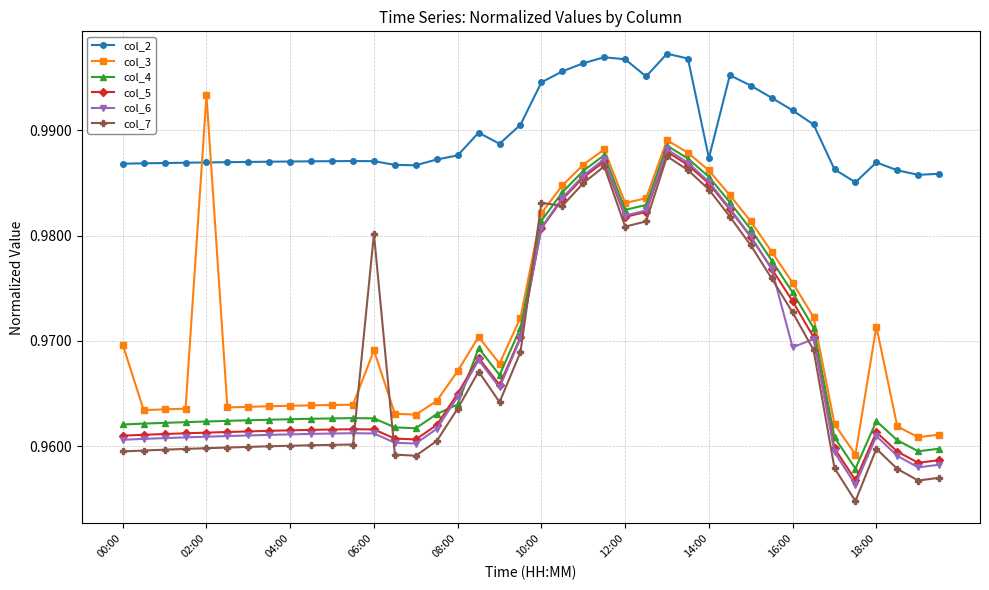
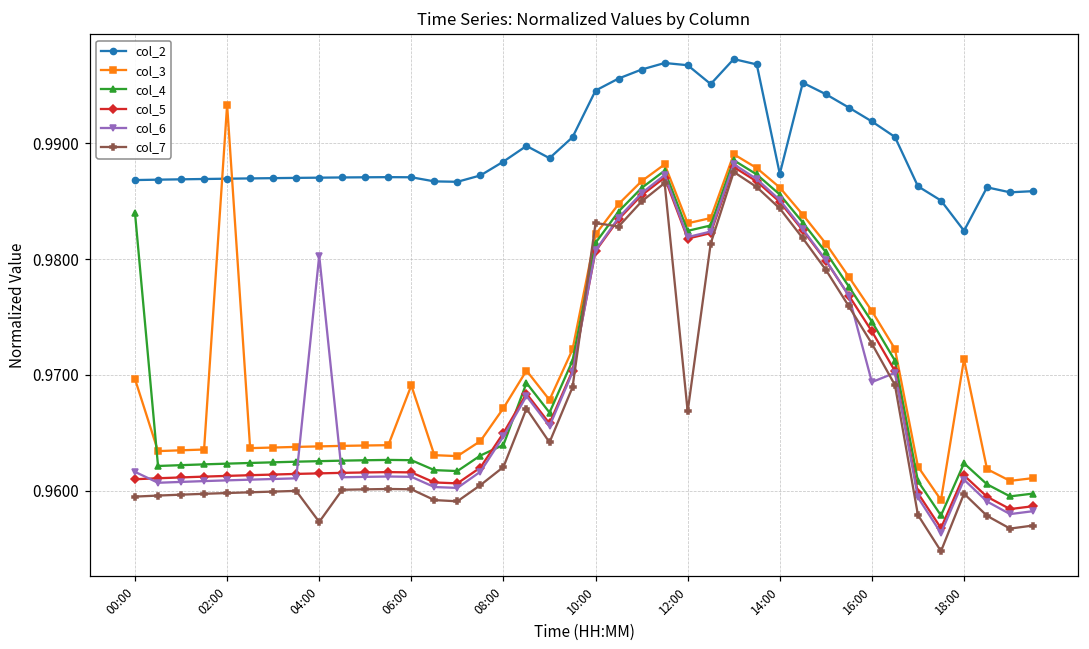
  {
    "col_2": {
      "00:00": 0.9868,
      "02:00": 0.9869,
      "04:00": 0.9870,
      "06:00": 0.9871,
-     "08:00": 0.9876,
+     "08:00": 0.9884,
      "10:00": 0.9945,
      "12:00": 0.9967,
      "14:00": 0.9873,
      "16:00": 0.9919,
-     "18:00": 0.9869
+     "18:00": 0.9824
    },
    "col_3": {
      "00:00": 0.9696,
      "02:00": 0.9933,
      "04:00": 0.9638,
      "06:00": 0.9691,
      "08:00": 0.9671,
      "10:00": 0.9821,
      "12:00": 0.9831,
      "14:00": 0.9862,
      "16:00": 0.9755,
      "18:00": 0.9714
    },
    "col_4": {
-     "00:00": 0.9621,
+     "00:00": 0.9840,
      "02:00": 0.9624,
      "04:00": 0.9626,
      "06:00": 0.9626,
      "08:00": 0.9640,
      "10:00": 0.9814,
      "12:00": 0.9824,
      "14:00": 0.9856,
      "16:00": 0.9746,
      "18:00": 0.9624
    },
    "col_5": {
      "00:00": 0.9610,
      "02:00": 0.9613,
      "04:00": 0.9615,
      "06:00": 0.9616,
      "08:00": 0.9650,
      "16:00": 0.9738,
      "18:00": 0.9613
    },
    "col_6": {
-     "00:00": 0.9606,
+     "00:00": 0.9616,
      "02:00": 0.9609,
-     "04:00": 0.9611,
+     "04:00": 0.9803,
      "06:00": 0.9612,
      "08:00": 0.9647,
      "16:00": 0.9694,
      "18:00": 0.9610
    },
    "col_7": {
      "00:00": 0.9595,
      "02:00": 0.9598,
-     "04:00": 0.9600,
-     "06:00": 0.9802,
-     "08:00": 0.9636,
+     "04:00": 0.9573,
+     "06:00": 0.9601,
+     "08:00": 0.9621,
      "10:00": 0.9831,
-     "12:00": 0.9808,
+     "12:00": 0.9669,
      "14:00": 0.9844,
      "16:00": 0.9727,
      "18:00": 0.9598
    }
  }
